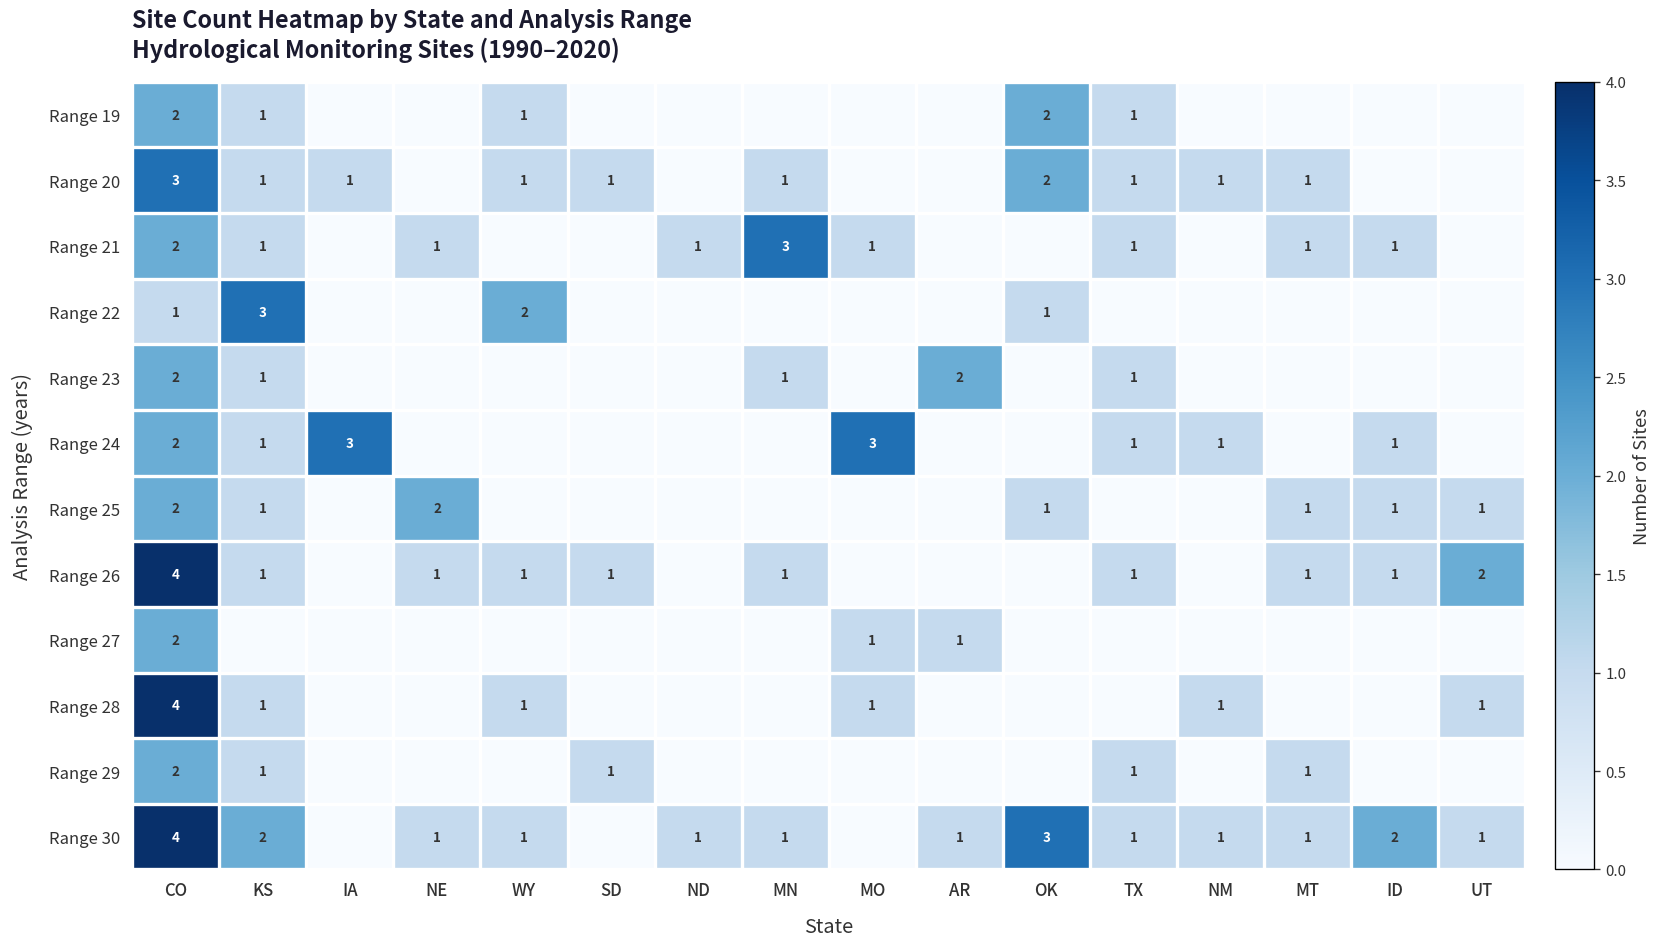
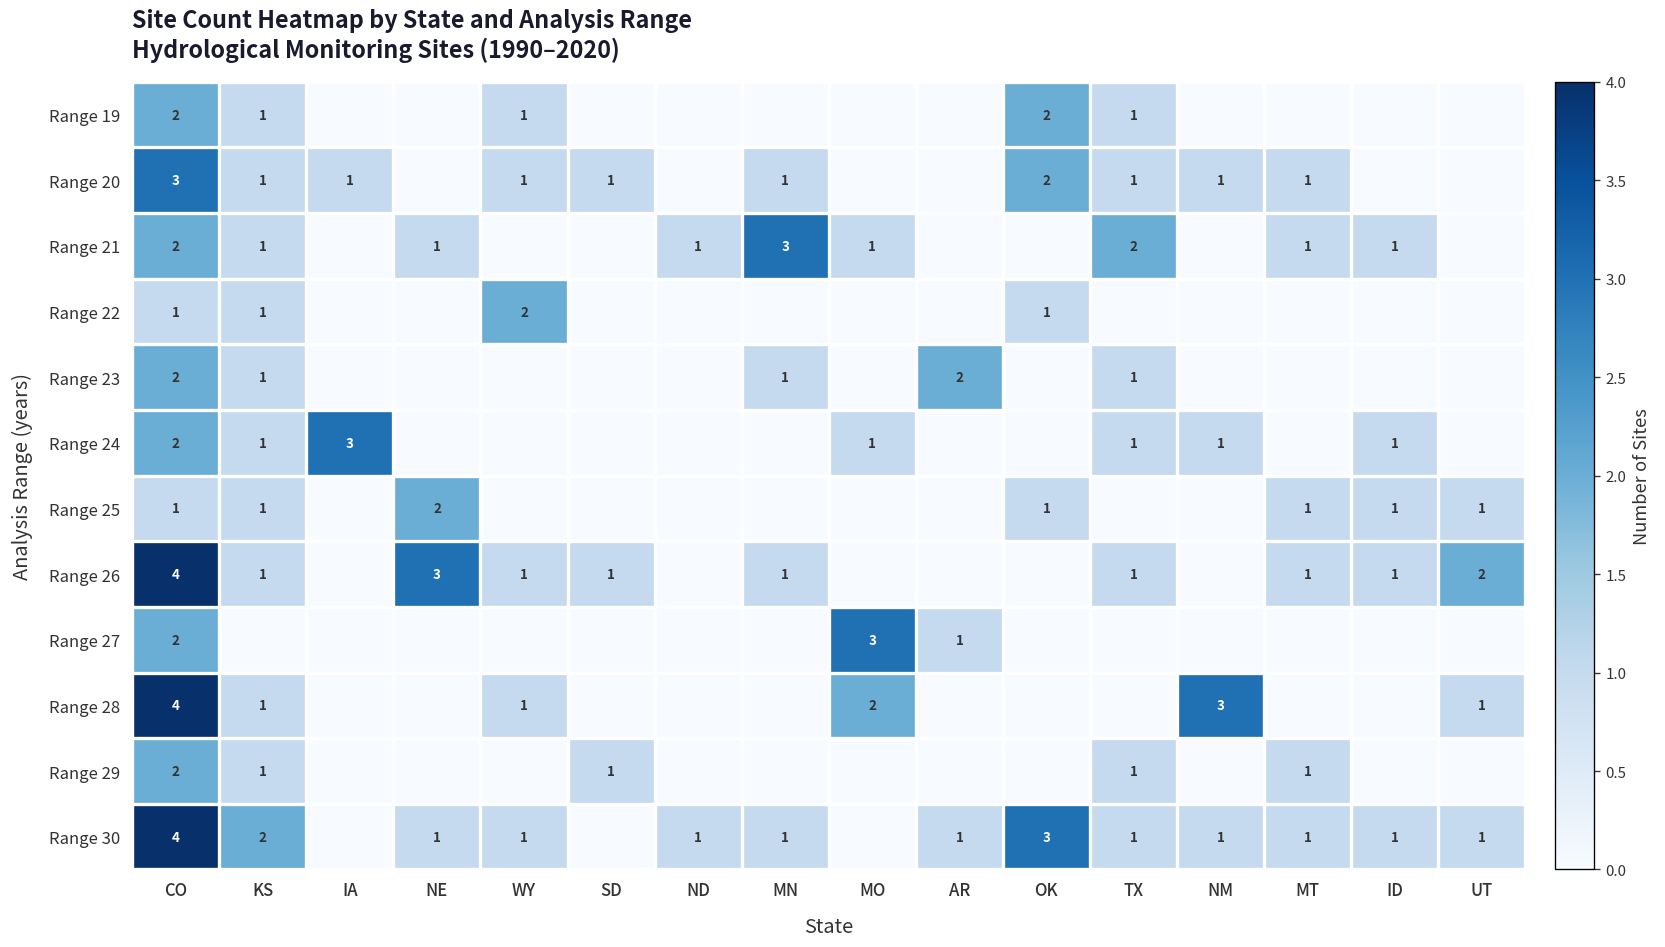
  {
    "Range 19": {
      "CO": 2,
      "KS": 1,
      "WY": 1,
      "OK": 2,
      "TX": 1
    },
    "Range 20": {
      "CO": 3,
      "KS": 1,
      "IA": 1,
      "WY": 1,
      "SD": 1,
      "MN": 1,
      "OK": 2,
      "TX": 1,
      "NM": 1,
      "MT": 1
    },
    "Range 21": {
      "CO": 2,
      "KS": 1,
      "NE": 1,
      "ND": 1,
      "MN": 3,
      "MO": 1,
-     "TX": 1,
+     "TX": 2,
      "MT": 1,
      "ID": 1
    },
    "Range 22": {
      "CO": 1,
-     "KS": 3,
+     "KS": 1,
      "WY": 2,
      "OK": 1
    },
    "Range 23": {
      "CO": 2,
      "KS": 1,
      "MN": 1,
      "AR": 2,
      "TX": 1
    },
    "Range 24": {
      "CO": 2,
      "KS": 1,
      "IA": 3,
-     "MO": 3,
+     "MO": 1,
      "TX": 1,
      "NM": 1,
      "ID": 1
    },
    "Range 25": {
-     "CO": 2,
+     "CO": 1,
      "KS": 1,
      "NE": 2,
      "OK": 1,
      "MT": 1,
      "ID": 1,
      "UT": 1
    },
    "Range 26": {
      "CO": 4,
      "KS": 1,
-     "NE": 1,
+     "NE": 3,
      "WY": 1,
      "SD": 1,
      "MN": 1,
      "TX": 1,
      "MT": 1,
      "ID": 1,
      "UT": 2
    },
    "Range 27": {
      "CO": 2,
-     "MO": 1,
+     "MO": 3,
      "AR": 1
    },
    "Range 28": {
      "CO": 4,
      "KS": 1,
      "WY": 1,
-     "MO": 1,
-     "NM": 1,
+     "MO": 2,
+     "NM": 3,
      "UT": 1
    },
    "Range 29": {
      "CO": 2,
      "KS": 1,
      "SD": 1,
      "TX": 1,
      "MT": 1
    },
    "Range 30": {
      "CO": 4,
      "KS": 2,
      "NE": 1,
      "WY": 1,
      "ND": 1,
      "MN": 1,
      "AR": 1,
      "OK": 3,
      "TX": 1,
      "NM": 1,
      "MT": 1,
-     "ID": 2,
+     "ID": 1,
      "UT": 1
    }
  }
